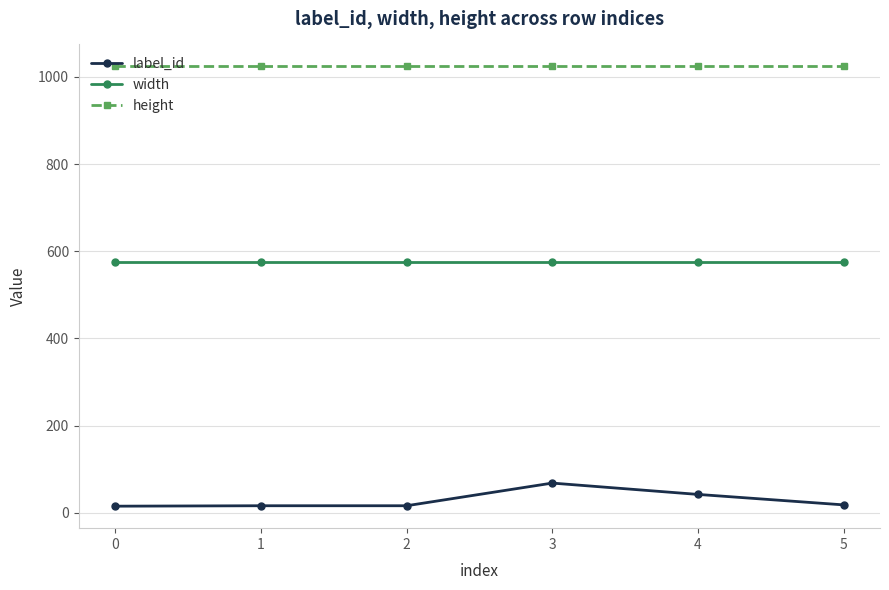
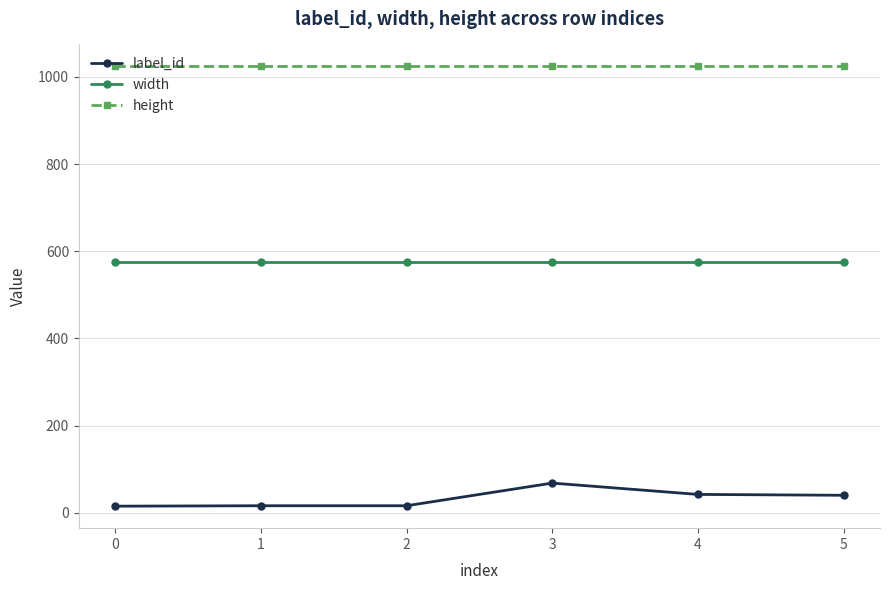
  {
    "label_id": {
      "0": 20,
      "1": 20,
      "2": 20,
      "3": 70,
      "4": 40,
-     "5": 20
+     "5": 40
    }
  }
